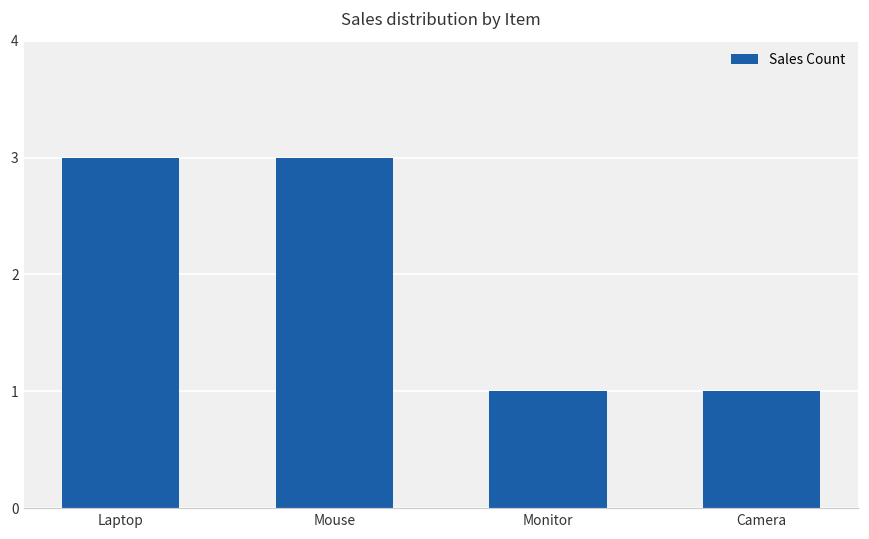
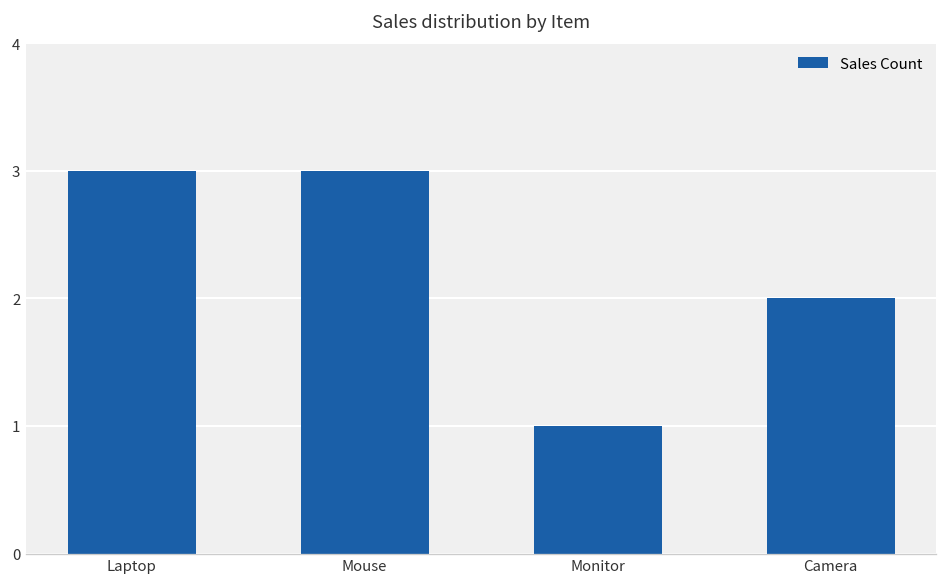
  {
    "Laptop": 3,
    "Mouse": 3,
    "Monitor": 1,
-   "Camera": 1
+   "Camera": 2
  }
